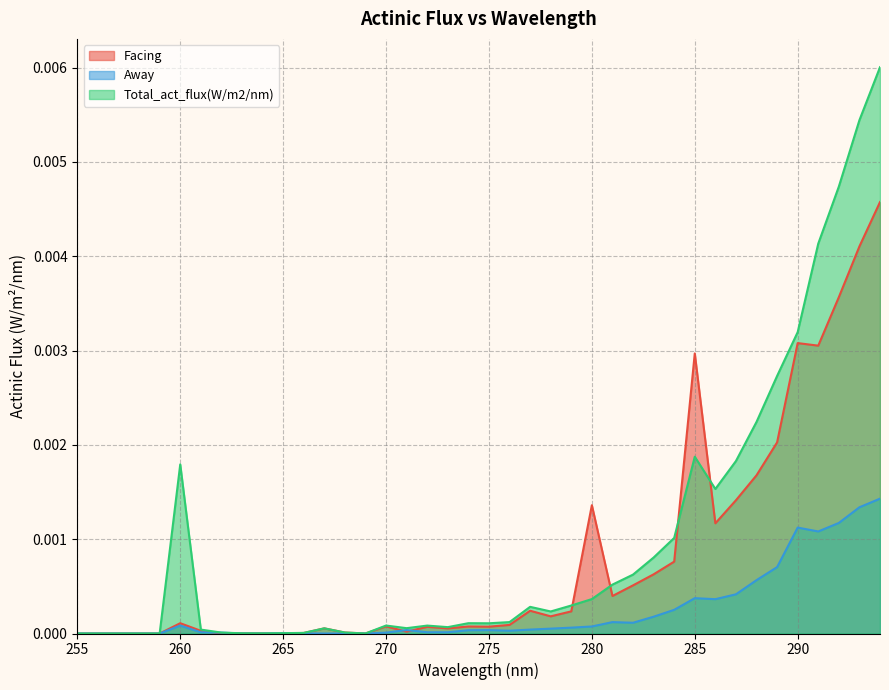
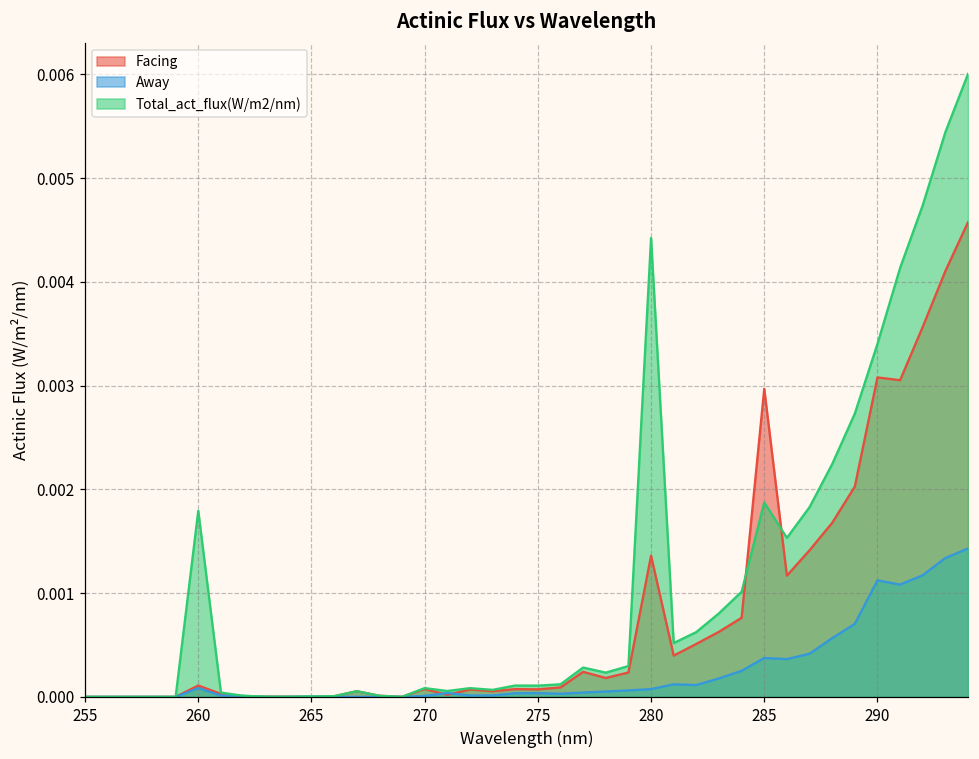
  {
    "Facing": {
      "275": 0.0001,
      "280": 0.0014,
      "285": 0.0030,
      "290": 0.0031
    },
    "Away": {
      "270": 0.0000,
      "275": 0.0000,
      "280": 0.0001,
      "285": 0.0004,
      "290": 0.0011
    },
    "Total_act_flux(W/m2/nm)": {
      "260": 0.0018,
      "275": 0.0001,
-     "280": 0.0004,
+     "280": 0.0044,
      "285": 0.0019,
-     "290": 0.0032
+     "290": 0.0034
    }
  }
